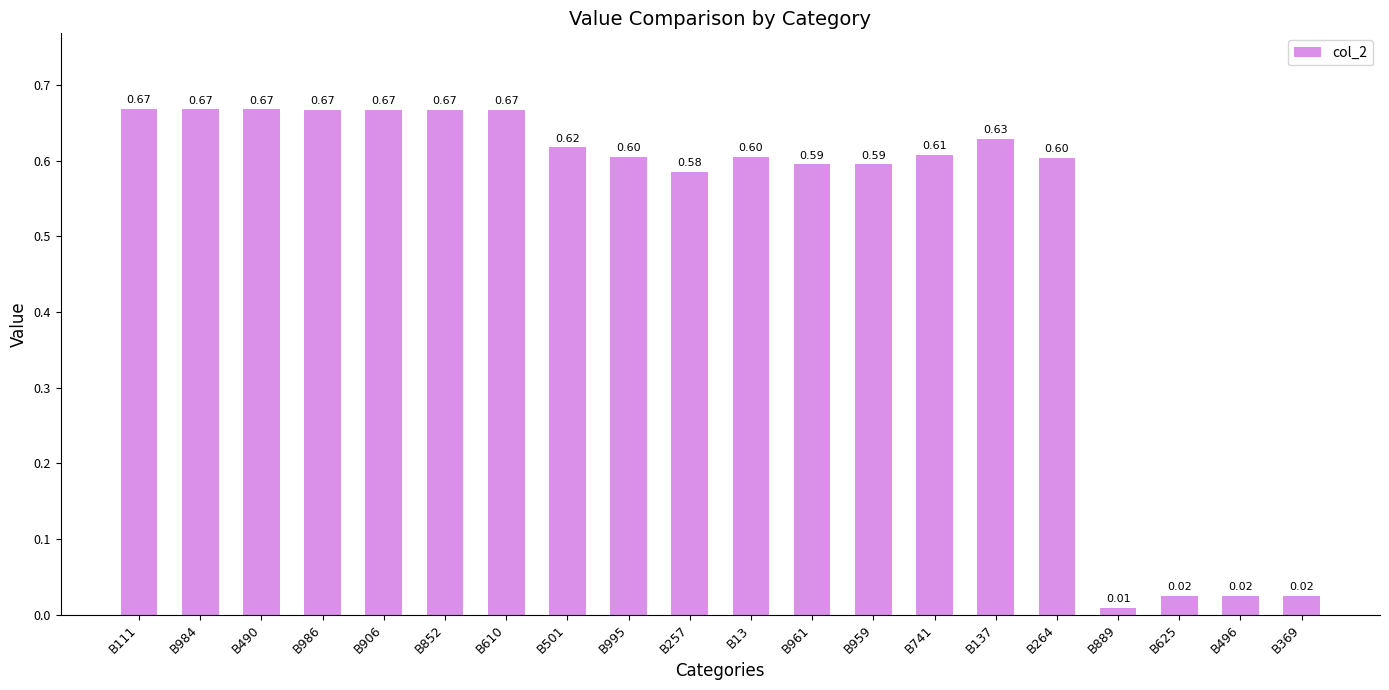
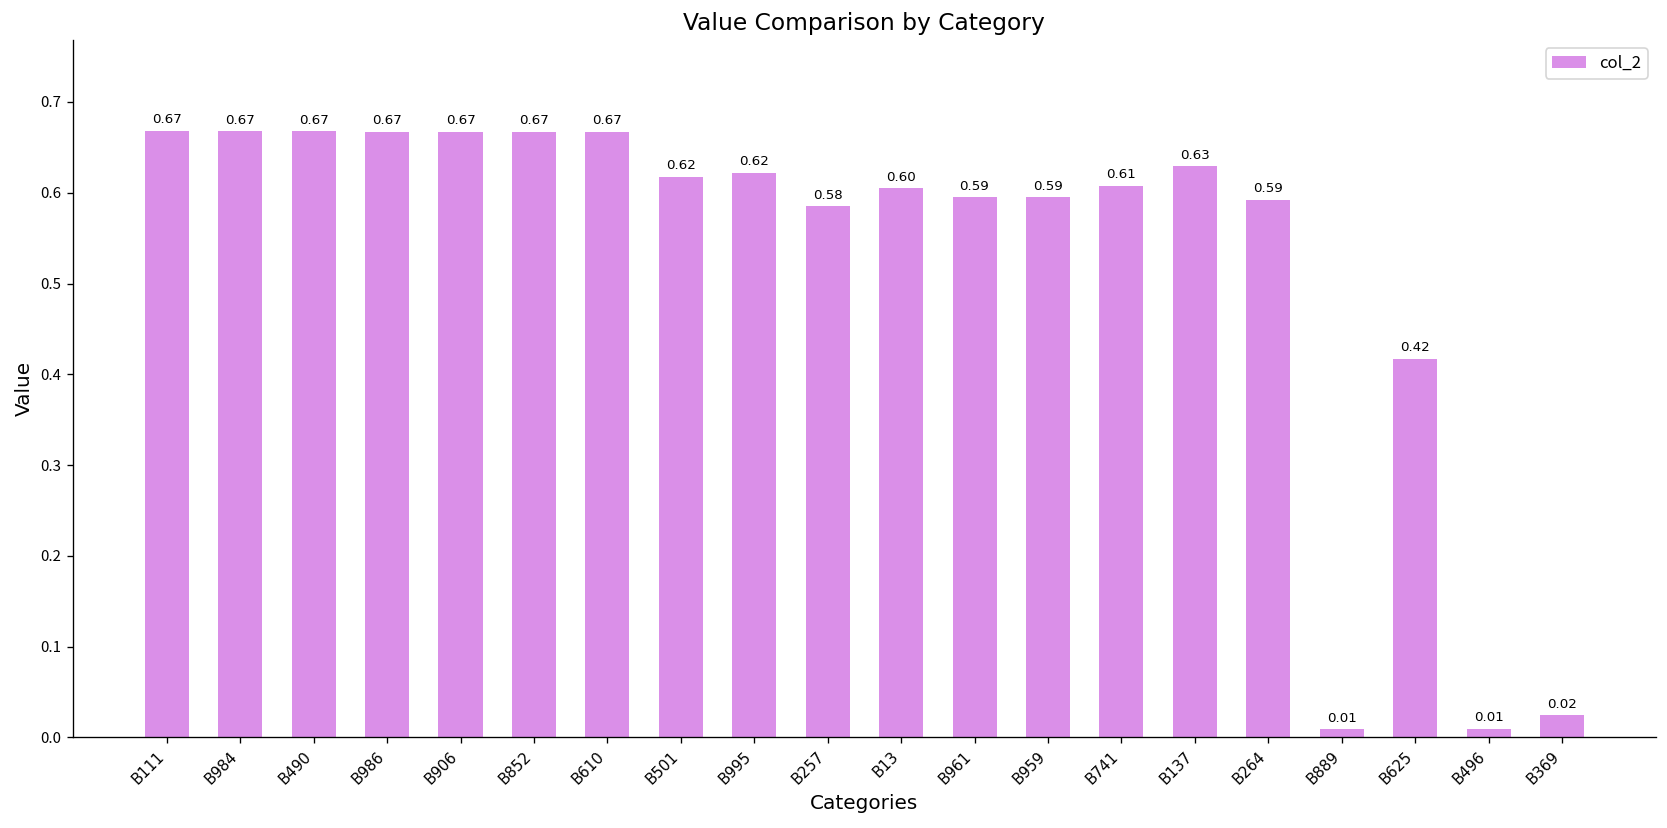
  {
    "B111": 0.67,
    "B984": 0.67,
    "B490": 0.67,
    "B986": 0.67,
    "B906": 0.67,
    "B852": 0.67,
    "B610": 0.67,
    "B501": 0.62,
-   "B995": 0.60,
+   "B995": 0.62,
    "B257": 0.58,
    "B13": 0.60,
    "B961": 0.59,
    "B959": 0.59,
    "B741": 0.61,
    "B137": 0.63,
-   "B264": 0.60,
+   "B264": 0.59,
    "B889": 0.01,
-   "B625": 0.02,
-   "B496": 0.02,
+   "B625": 0.42,
+   "B496": 0.01,
    "B369": 0.02
  }
